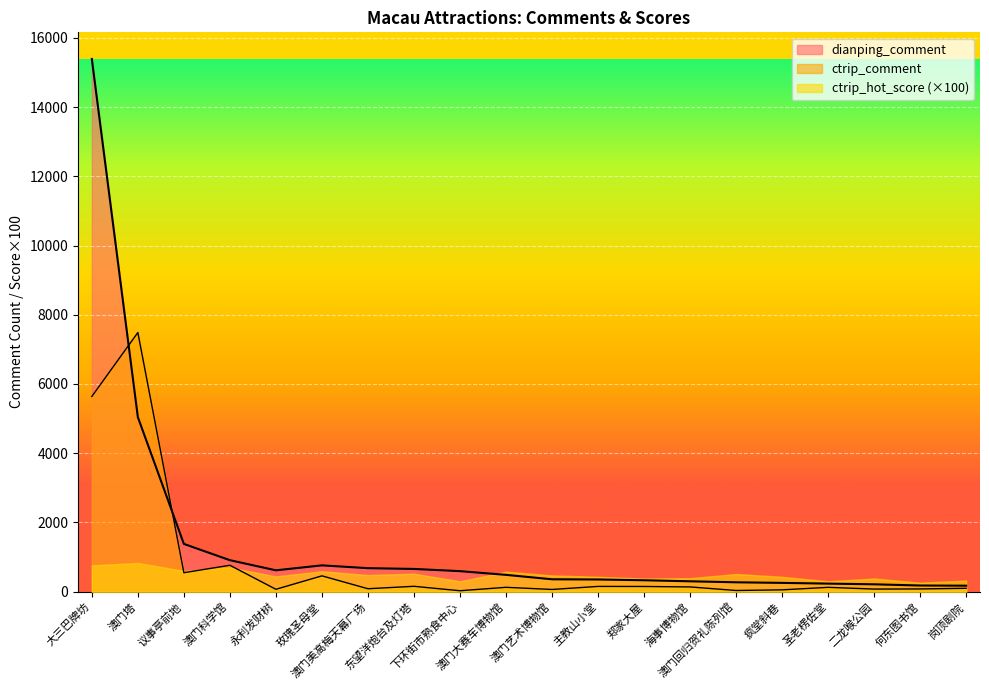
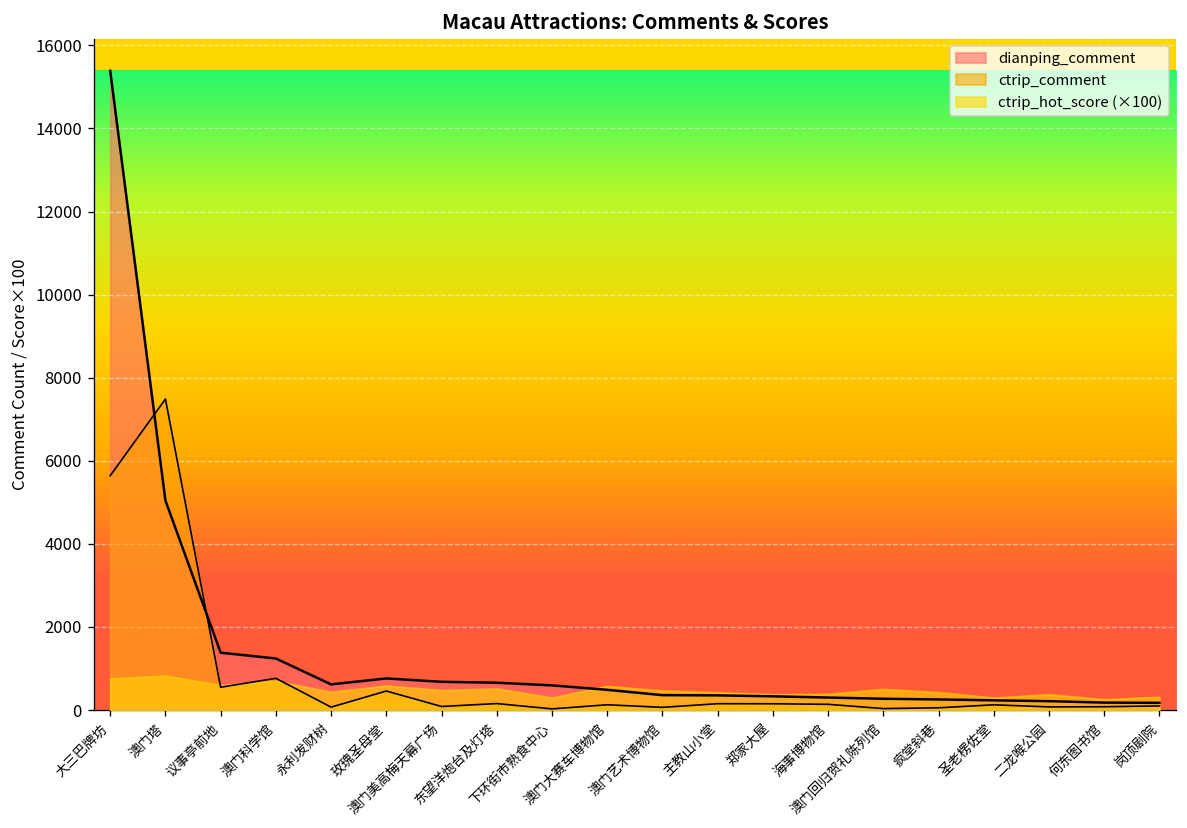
  {
    "dianping_comment": {
      "大三巴牌坊": 15400,
      "澳门塔": 5000,
      "议事亭前地": 1400,
-     "澳门科学馆": 900,
+     "澳门科学馆": 1200,
      "永利发财树": 600,
      "玫瑰圣母堂": 800,
      "澳门美高梅天幕广场": 700,
      "东望洋炮台及灯塔": 700,
      "下环街市熟食中心": 600,
      "澳门大赛车博物馆": 500,
      "澳门艺术博物馆": 400,
      "主教山小堂": 400,
      "海事博物馆": 300,
      "澳门回归贺礼陈列馆": 300,
      "疯堂斜巷": 300,
      "二龙喉公园": 200,
      "何东图书馆": 200,
      "岗顶剧院": 200
    }
  }
